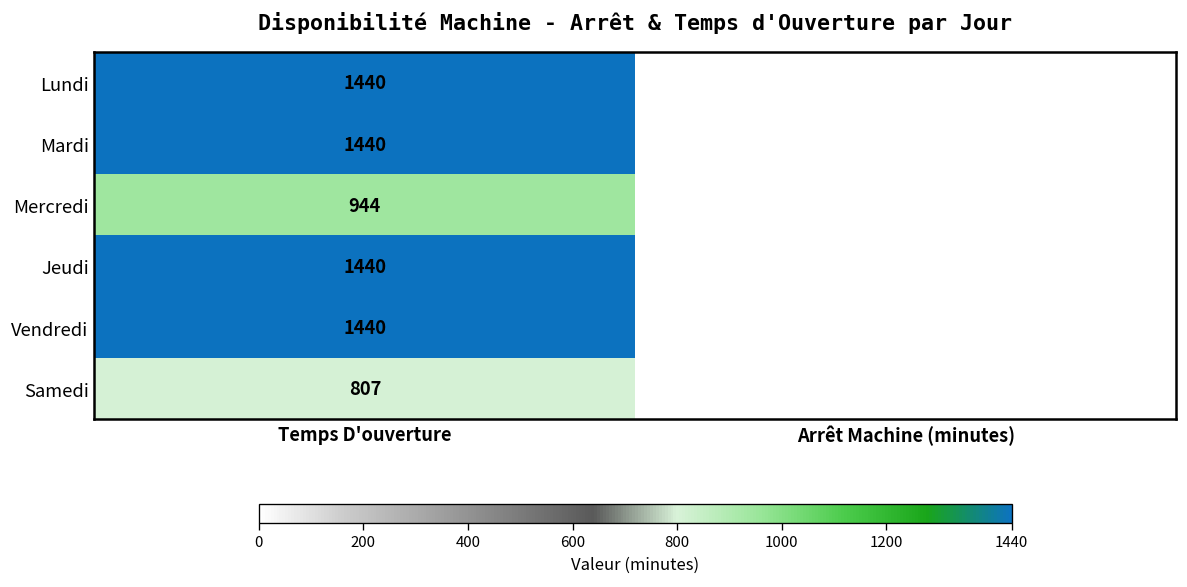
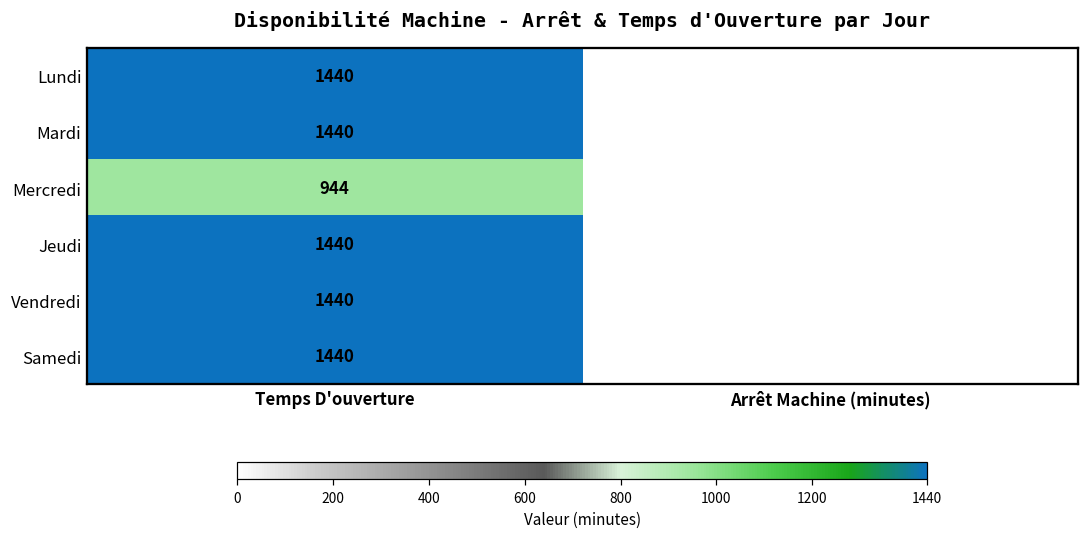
  {
    "Lundi": {
      "Temps D'ouverture": 1440
    },
    "Mardi": {
      "Temps D'ouverture": 1440
    },
    "Mercredi": {
      "Temps D'ouverture": 944
    },
    "Jeudi": {
      "Temps D'ouverture": 1440
    },
    "Vendredi": {
      "Temps D'ouverture": 1440
    },
    "Samedi": {
-     "Temps D'ouverture": 807
+     "Temps D'ouverture": 1440
    }
  }
